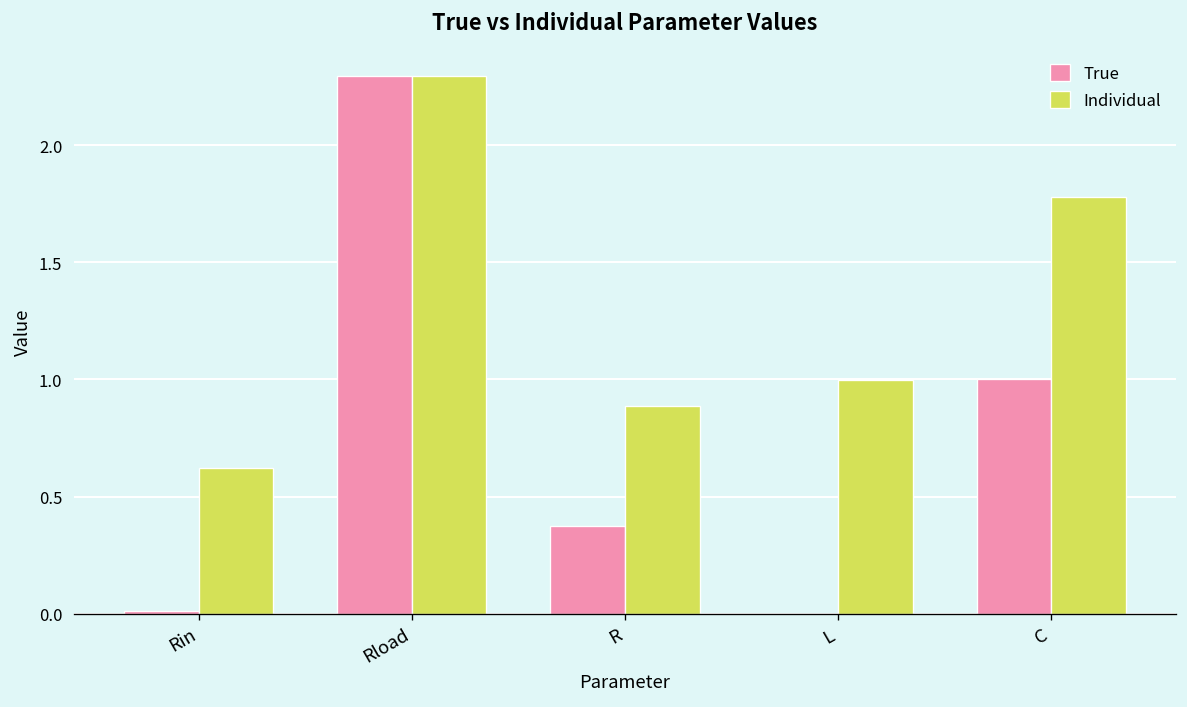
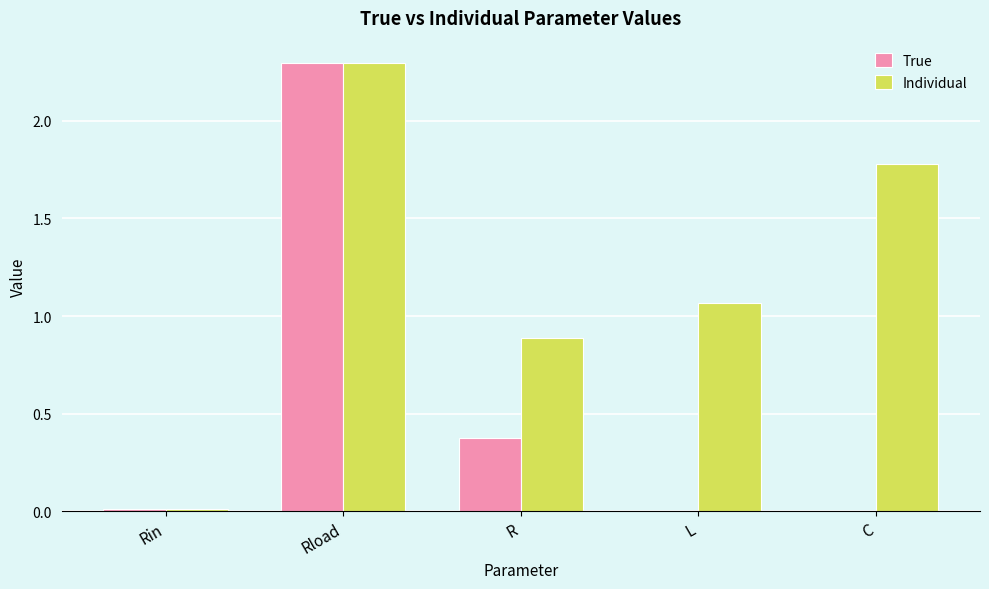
  {
    "True": {
      "Rload": 2.30,
      "R": 0.38,
-     "C": 1
+     "C": 0
    },
    "Individual": {
-     "Rin": 0.62,
+     "Rin": 0.01,
      "Rload": 2.30,
      "R": 0.89,
-     "L": 1.00,
+     "L": 1.06,
      "C": 1.78
    }
  }
